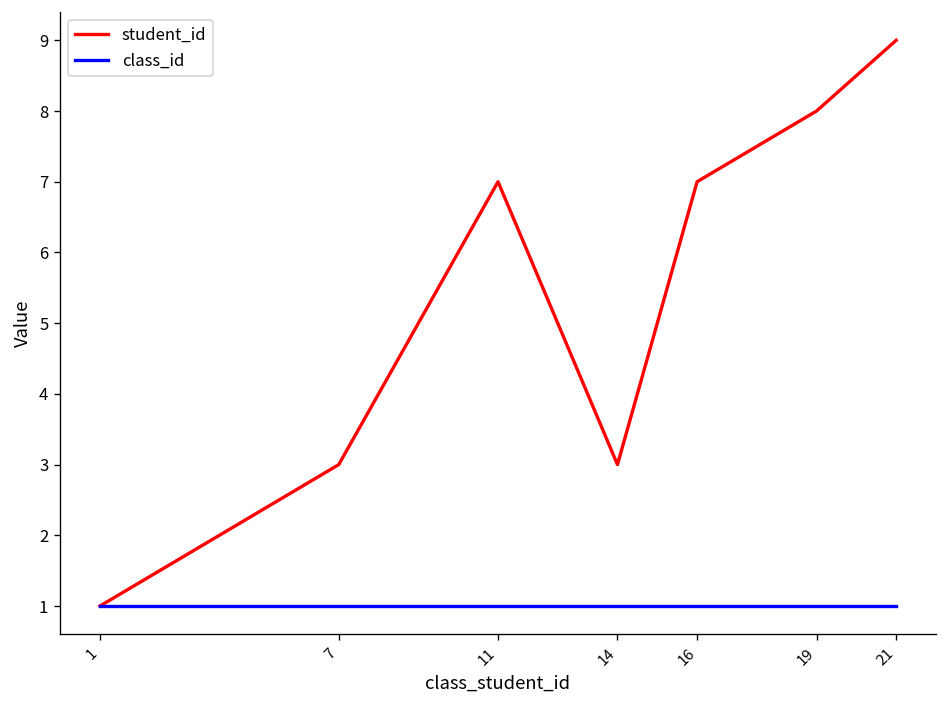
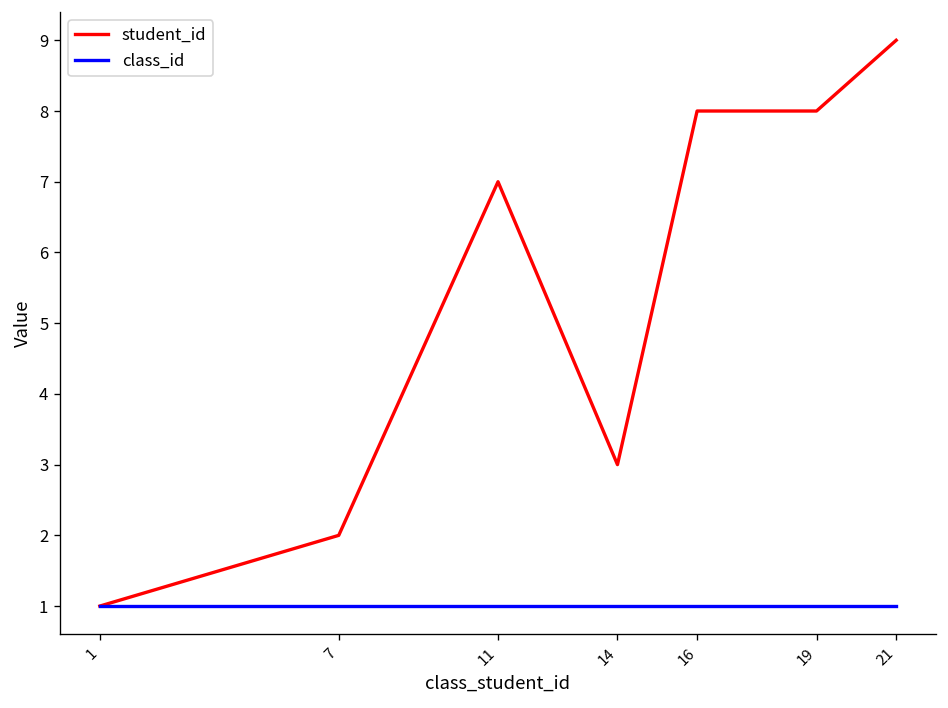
  {
    "student_id": {
-     "7": 3,
+     "7": 2,
      "11": 7,
      "14": 3,
-     "16": 7,
+     "16": 8,
      "19": 8,
      "21": 9
    },
    "class_id": {
      "7": 1,
      "11": 1,
      "14": 1,
      "16": 1,
      "19": 1,
      "21": 1
    }
  }
